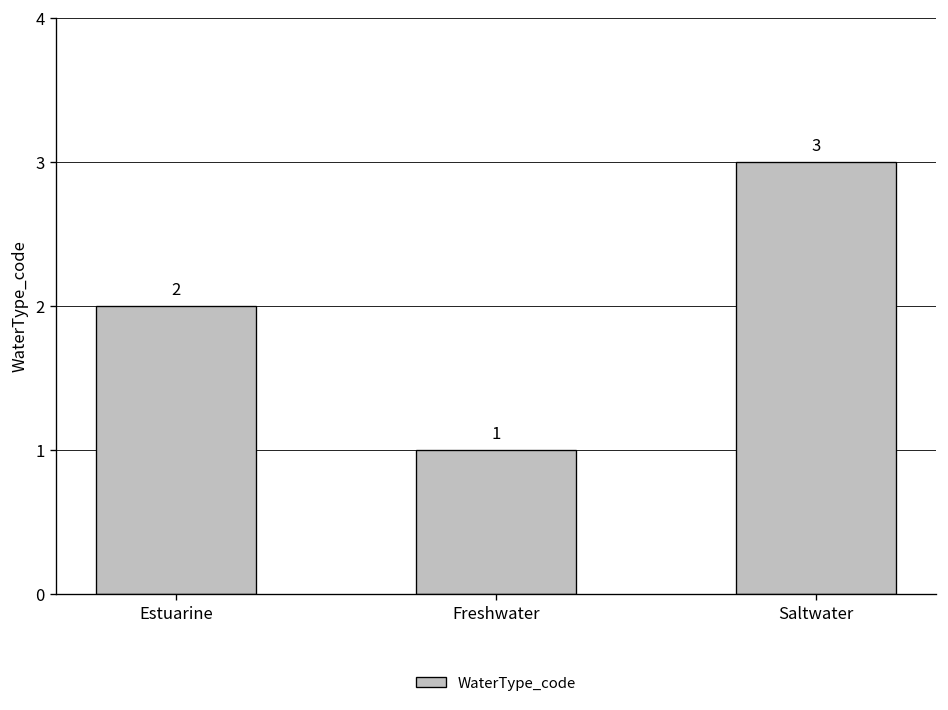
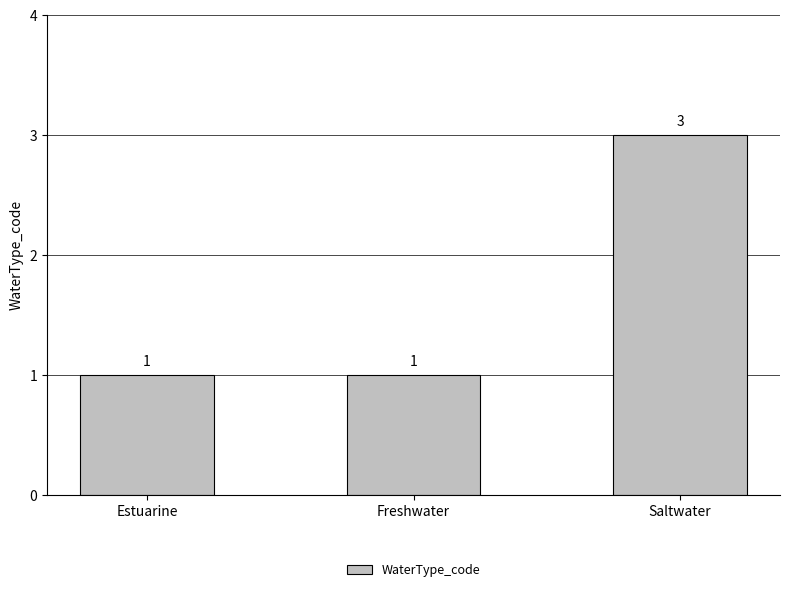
  {
-   "Estuarine": 2,
+   "Estuarine": 1,
    "Freshwater": 1,
    "Saltwater": 3
  }
